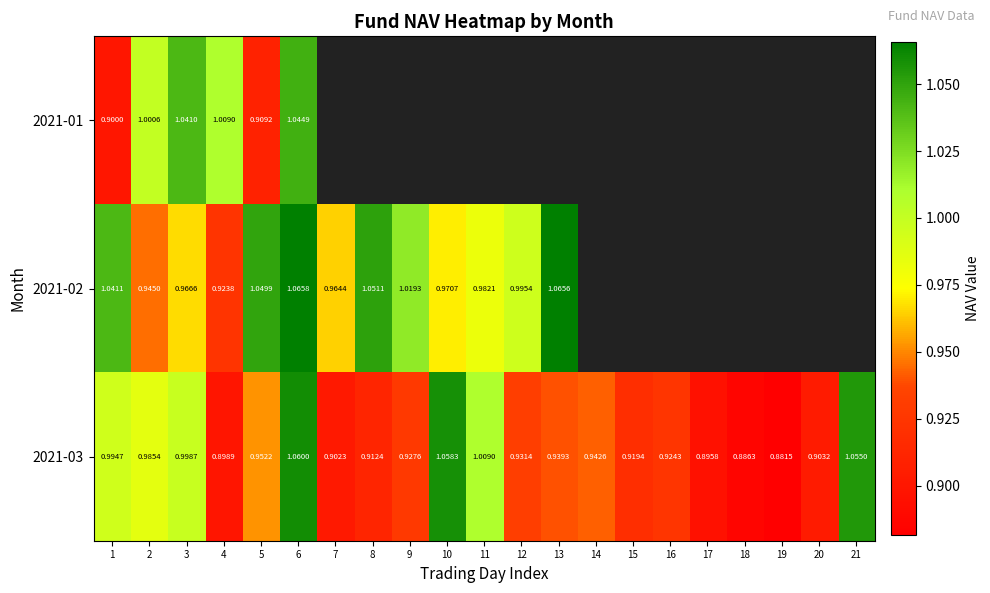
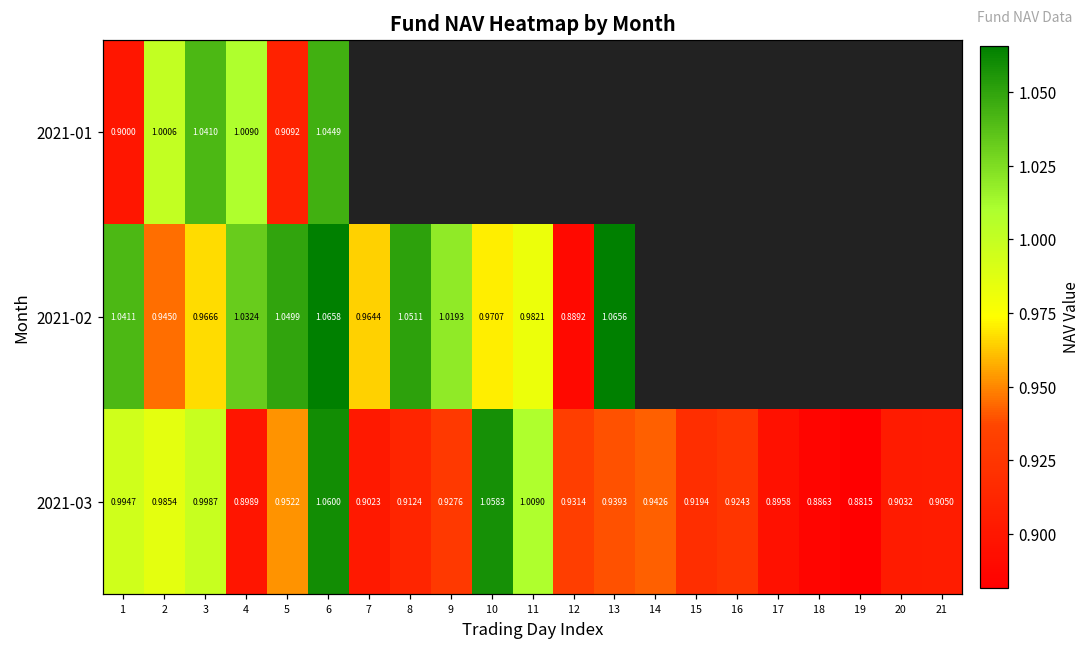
  {
    "2021-01": {
      "1": 0.9000,
      "2": 1.0006,
      "3": 1.0410,
      "4": 1.0090,
      "5": 0.9092,
      "6": 1.0449
    },
    "2021-02": {
      "1": 1.0411,
      "2": 0.9450,
      "3": 0.9666,
-     "4": 0.9238,
+     "4": 1.0324,
      "5": 1.0499,
      "6": 1.0658,
      "7": 0.9644,
      "8": 1.0511,
      "9": 1.0193,
      "10": 0.9707,
      "11": 0.9821,
-     "12": 0.9954,
+     "12": 0.8892,
      "13": 1.0656
    },
    "2021-03": {
      "1": 0.9947,
      "2": 0.9854,
      "3": 0.9987,
      "4": 0.8989,
      "5": 0.9522,
      "6": 1.0600,
      "7": 0.9023,
      "8": 0.9124,
      "9": 0.9276,
      "10": 1.0583,
      "11": 1.0090,
      "12": 0.9314,
      "13": 0.9393,
      "14": 0.9426,
      "15": 0.9194,
      "16": 0.9243,
      "17": 0.8958,
      "18": 0.8863,
      "19": 0.8815,
      "20": 0.9032,
-     "21": 1.0550
+     "21": 0.9050
    }
  }
